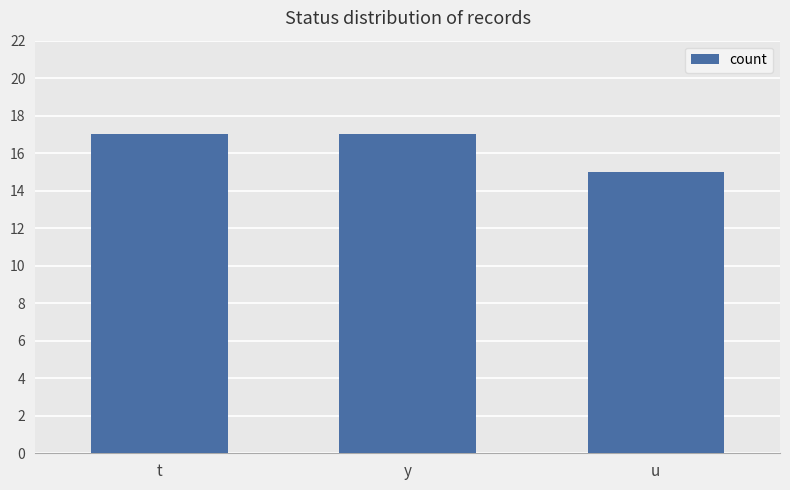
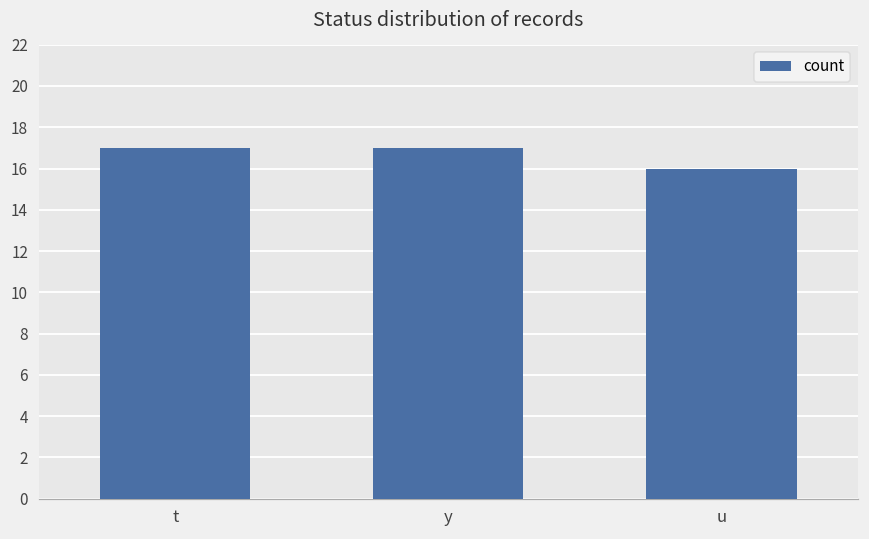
  {
    "t": 17,
    "y": 17,
-   "u": 15
+   "u": 16
  }
